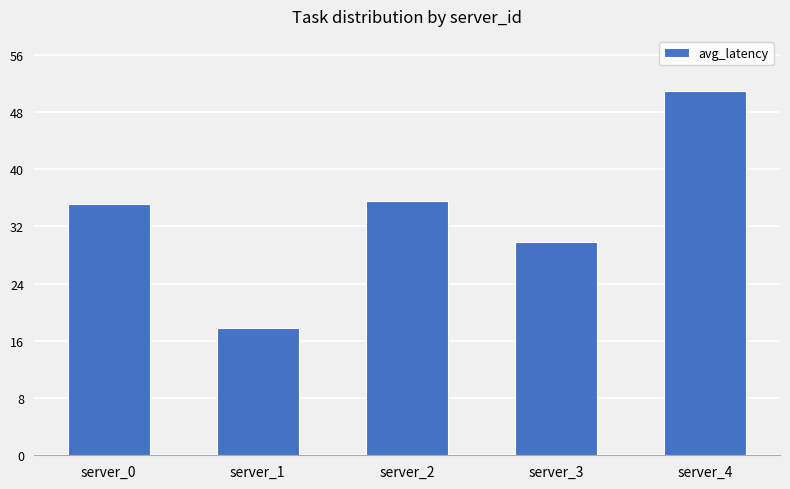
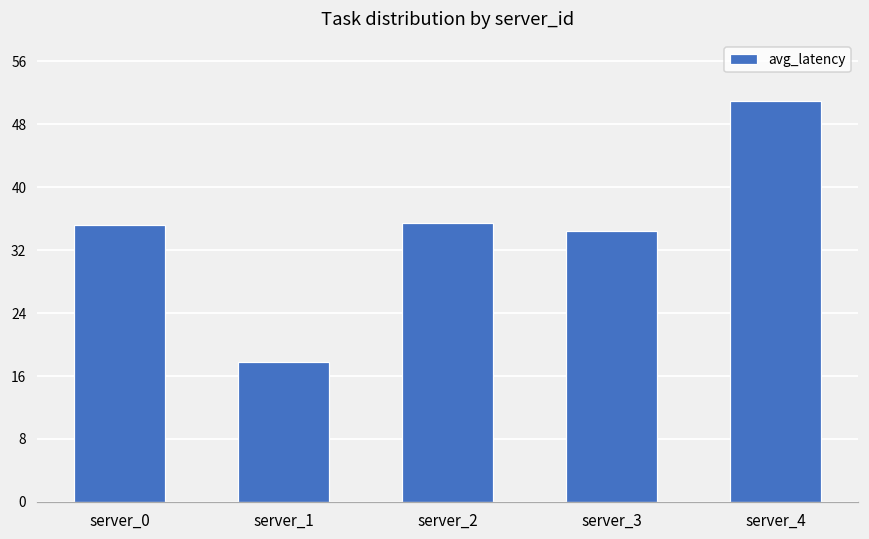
  {
    "server_0": 35,
    "server_1": 18,
    "server_2": 36,
-   "server_3": 30,
+   "server_3": 35,
    "server_4": 51
  }
